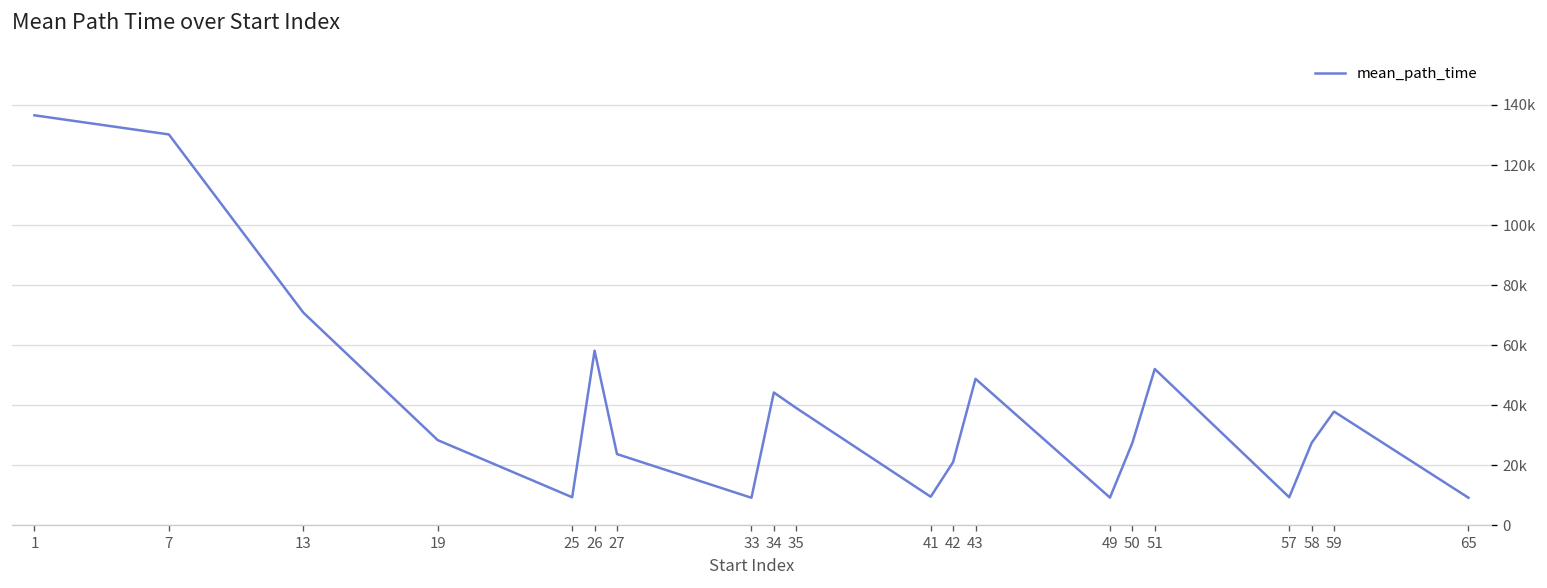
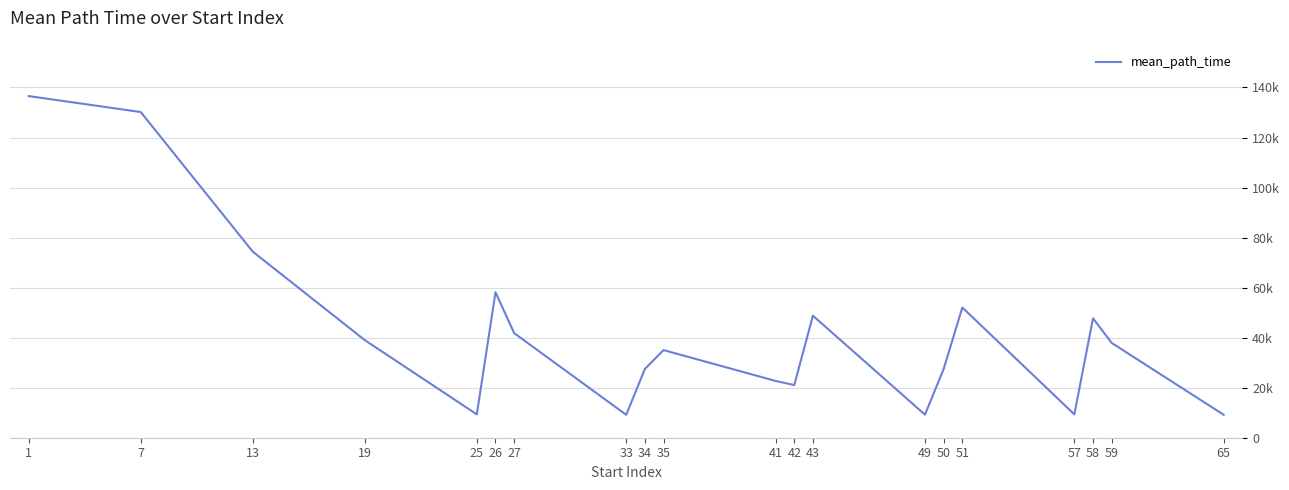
  {
    "1": 137000,
    "7": 130000,
-   "13": 71000,
-   "19": 28000,
+   "13": 74000,
+   "19": 39000,
    "25": 9000,
    "26": 58000,
-   "27": 24000,
+   "27": 42000,
    "33": 9000,
-   "34": 44000,
-   "35": 39000,
-   "41": 10000,
+   "34": 27000,
+   "35": 35000,
+   "41": 23000,
    "42": 21000,
    "43": 49000,
    "49": 9000,
    "50": 27000,
    "51": 52000,
    "57": 9000,
-   "58": 27000,
+   "58": 48000,
    "59": 38000,
    "65": 9000
  }
